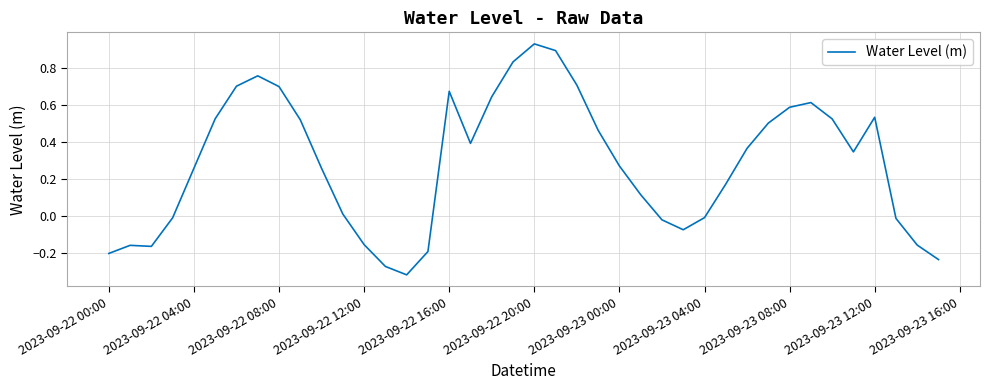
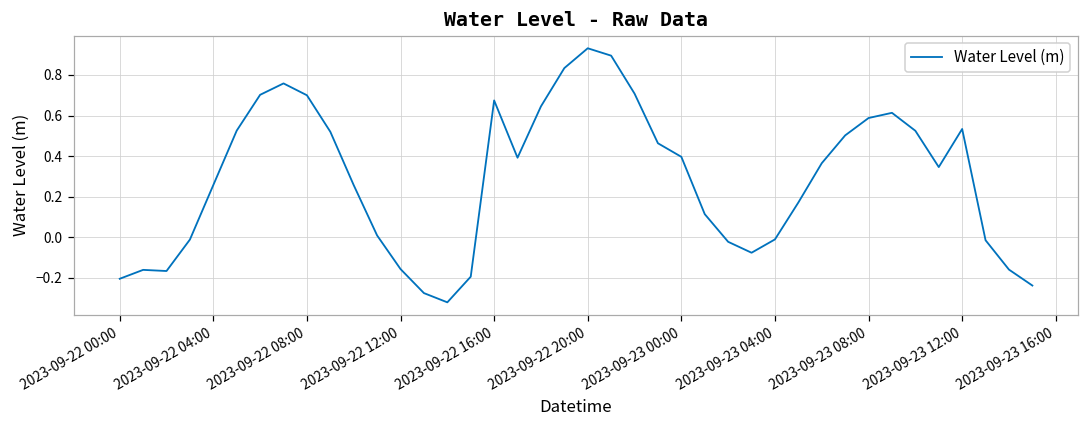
  {
    "2023-09-22 00:00": -0.20,
    "2023-09-22 04:00": 0.26,
    "2023-09-22 08:00": 0.70,
    "2023-09-22 12:00": -0.16,
    "2023-09-22 16:00": 0.67,
    "2023-09-22 20:00": 0.93,
-   "2023-09-23 00:00": 0.27,
+   "2023-09-23 00:00": 0.40,
    "2023-09-23 04:00": -0.01,
    "2023-09-23 08:00": 0.59,
    "2023-09-23 12:00": 0.53
  }
